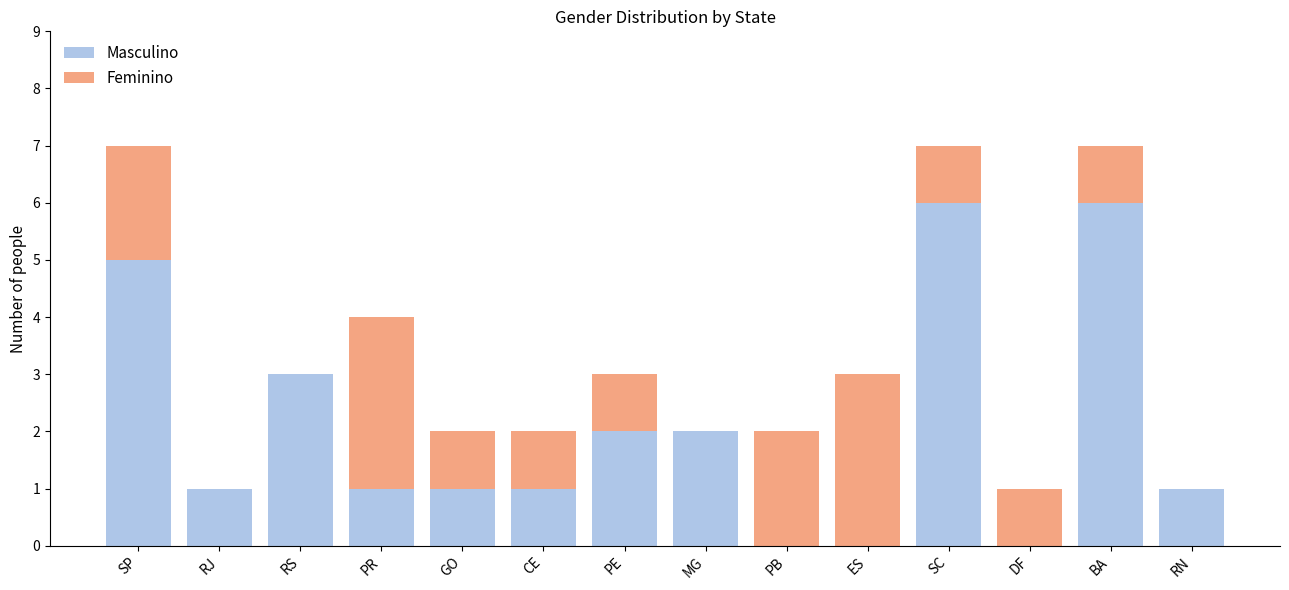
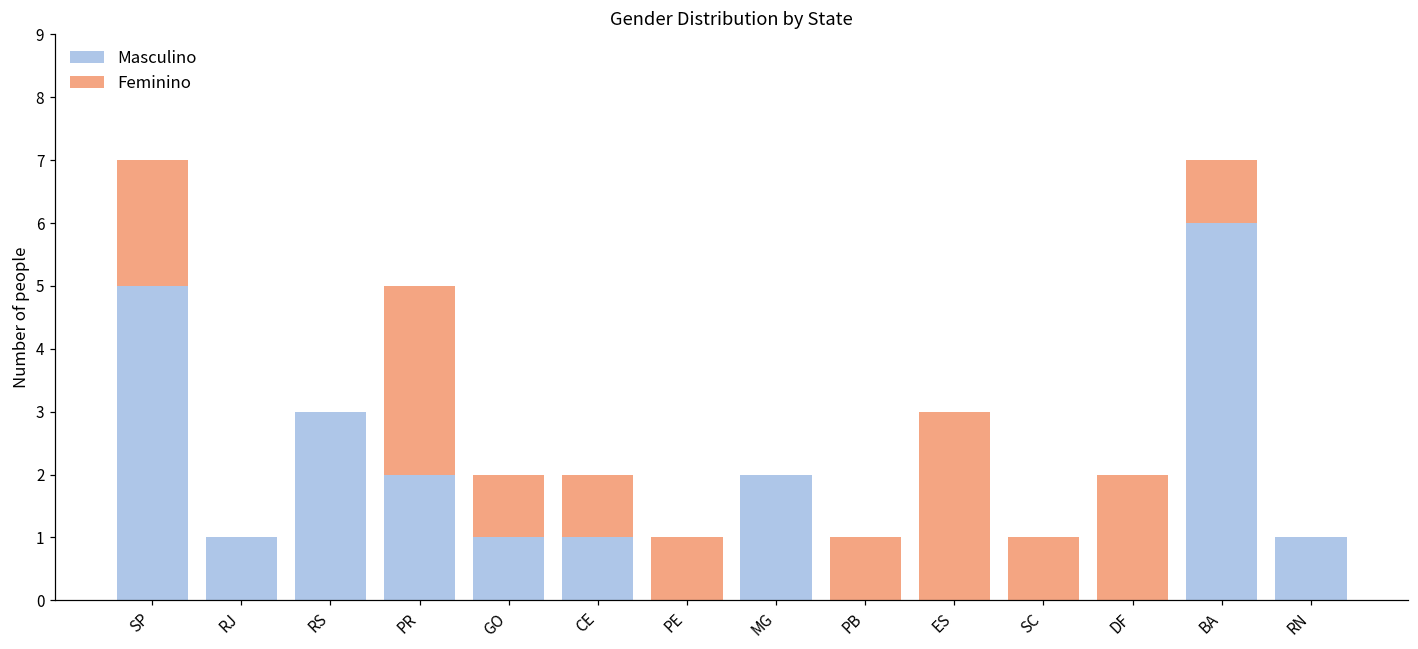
  {
    "Masculino": {
      "SP": 5,
      "RJ": 1,
      "RS": 3,
-     "PR": 1,
+     "PR": 2,
      "GO": 1,
      "CE": 1,
-     "PE": 2,
+     "PE": 0,
      "MG": 2,
      "PB": 0,
      "ES": 0,
-     "SC": 6,
+     "SC": 0,
      "DF": 0,
      "BA": 6,
      "RN": 1
    },
    "Feminino": {
      "SP": 2,
      "RJ": 0,
      "RS": 0,
      "PR": 3,
      "GO": 1,
      "CE": 1,
      "PE": 1,
      "MG": 0,
-     "PB": 2,
+     "PB": 1,
      "ES": 3,
      "SC": 1,
-     "DF": 1,
+     "DF": 2,
      "BA": 1,
      "RN": 0
    }
  }
